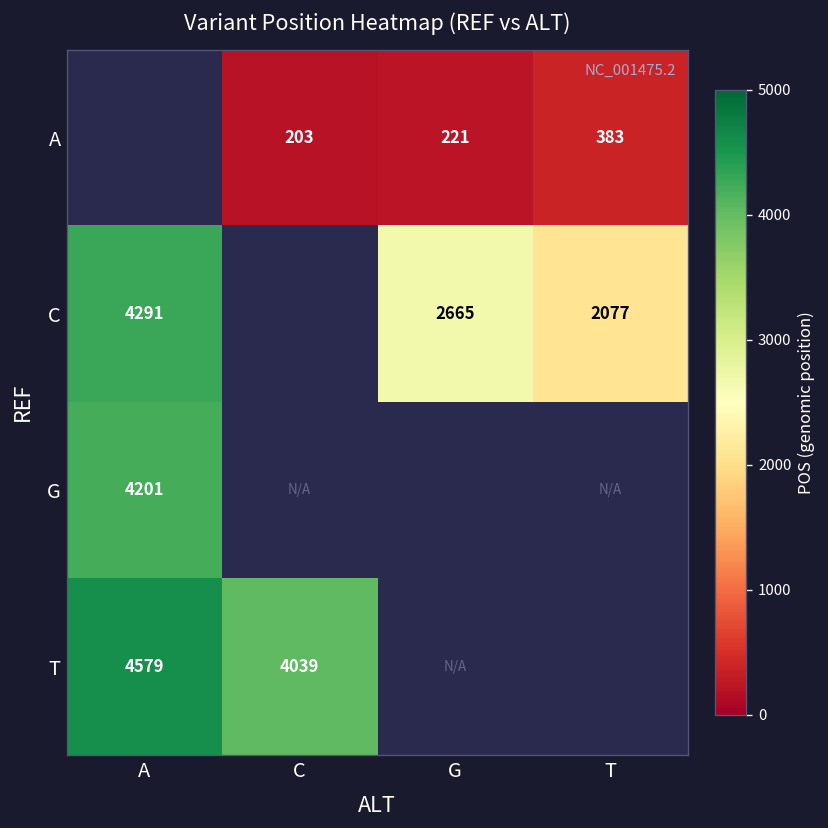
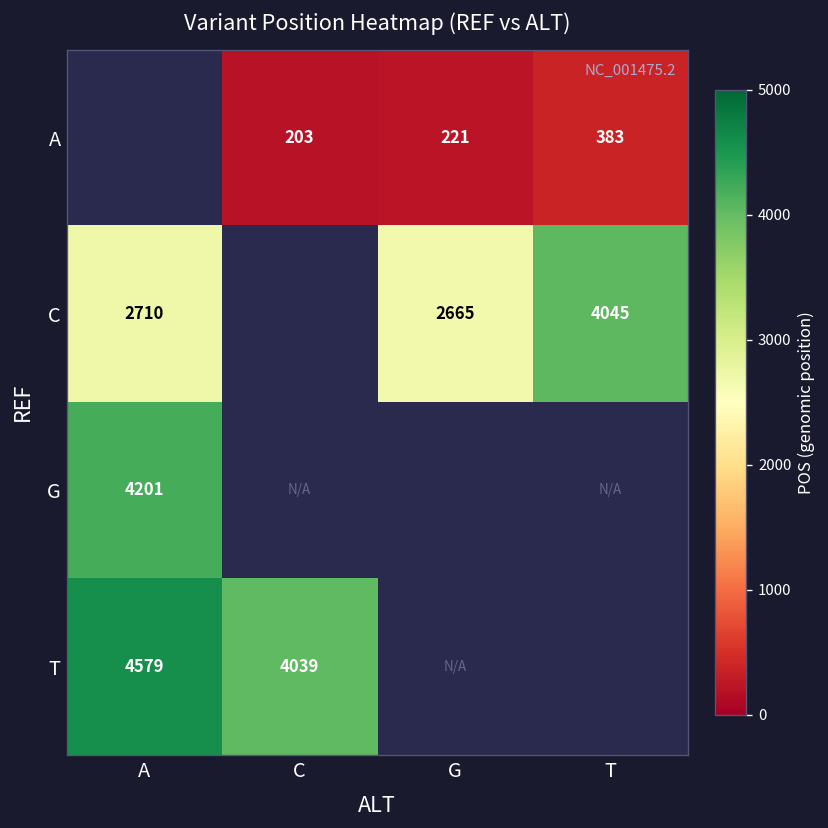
  {
    "A": {
      "C": 203,
      "G": 221
    },
    "C": {
-     "A": 4291,
+     "A": 2710,
      "G": 2665,
-     "T": 2077
+     "T": 4045
    },
    "G": {
      "A": 4201
    },
    "T": {
      "A": 4579,
      "C": 4039
    }
  }
